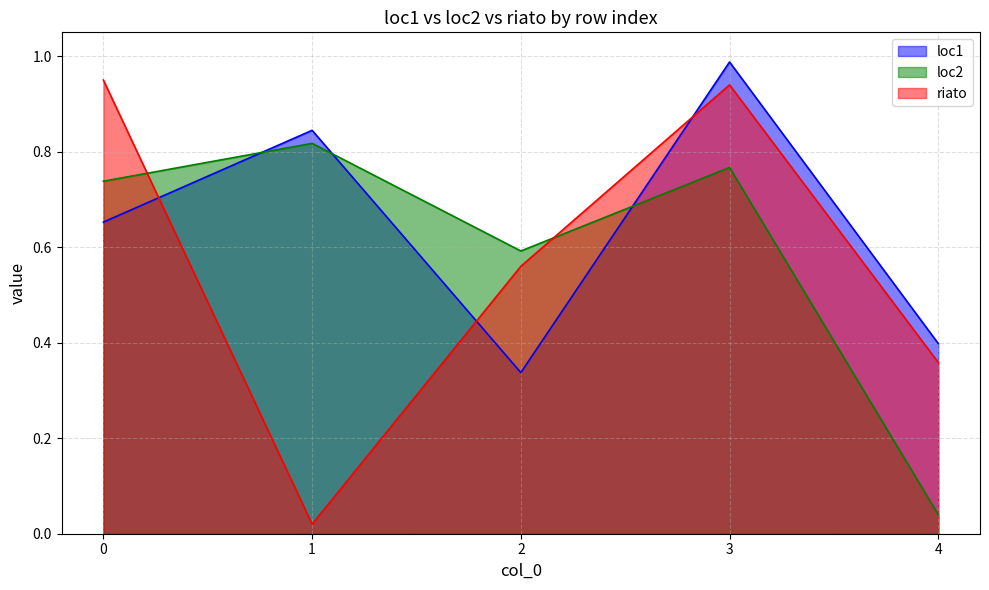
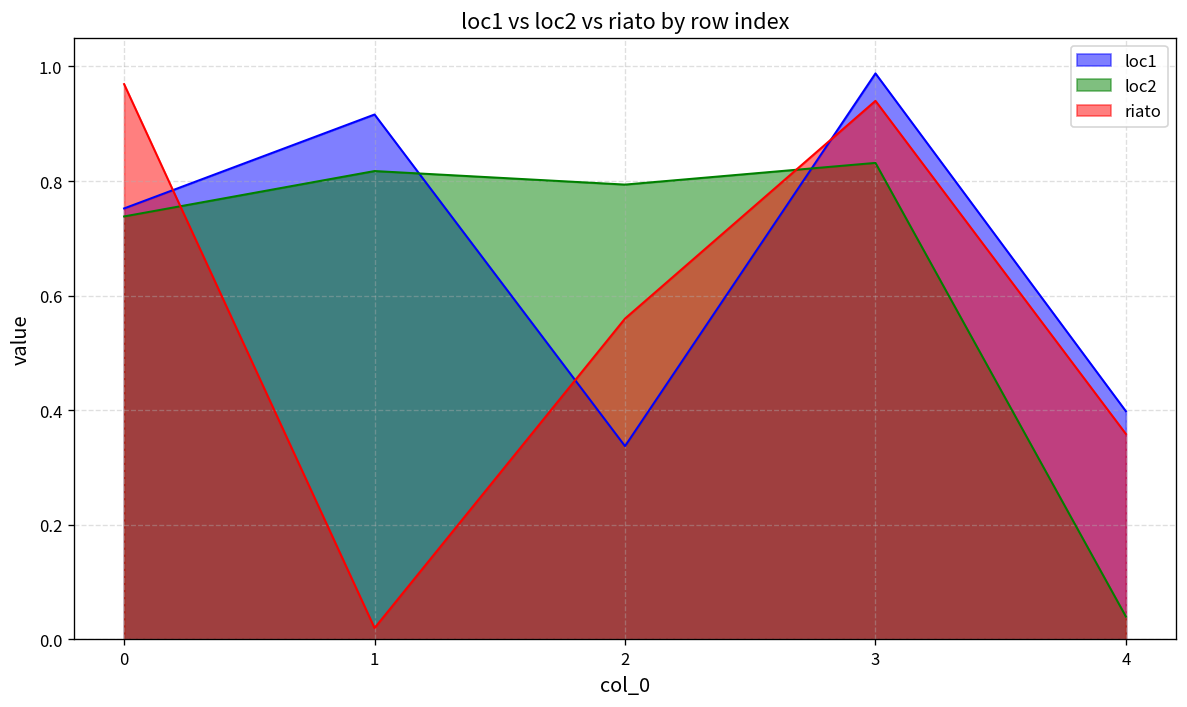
  {
    "loc1": {
-     "0": 0.65,
-     "1": 0.84,
+     "0": 0.75,
+     "1": 0.92,
      "2": 0.34,
      "3": 0.99,
      "4": 0.40
    },
    "loc2": {
      "0": 0.74,
      "1": 0.82,
-     "2": 0.59,
-     "3": 0.77,
+     "2": 0.79,
+     "3": 0.83,
      "4": 0.04
    },
    "riato": {
-     "0": 0.95,
+     "0": 0.97,
      "1": 0.02,
      "2": 0.56,
      "3": 0.94,
      "4": 0.36
    }
  }
